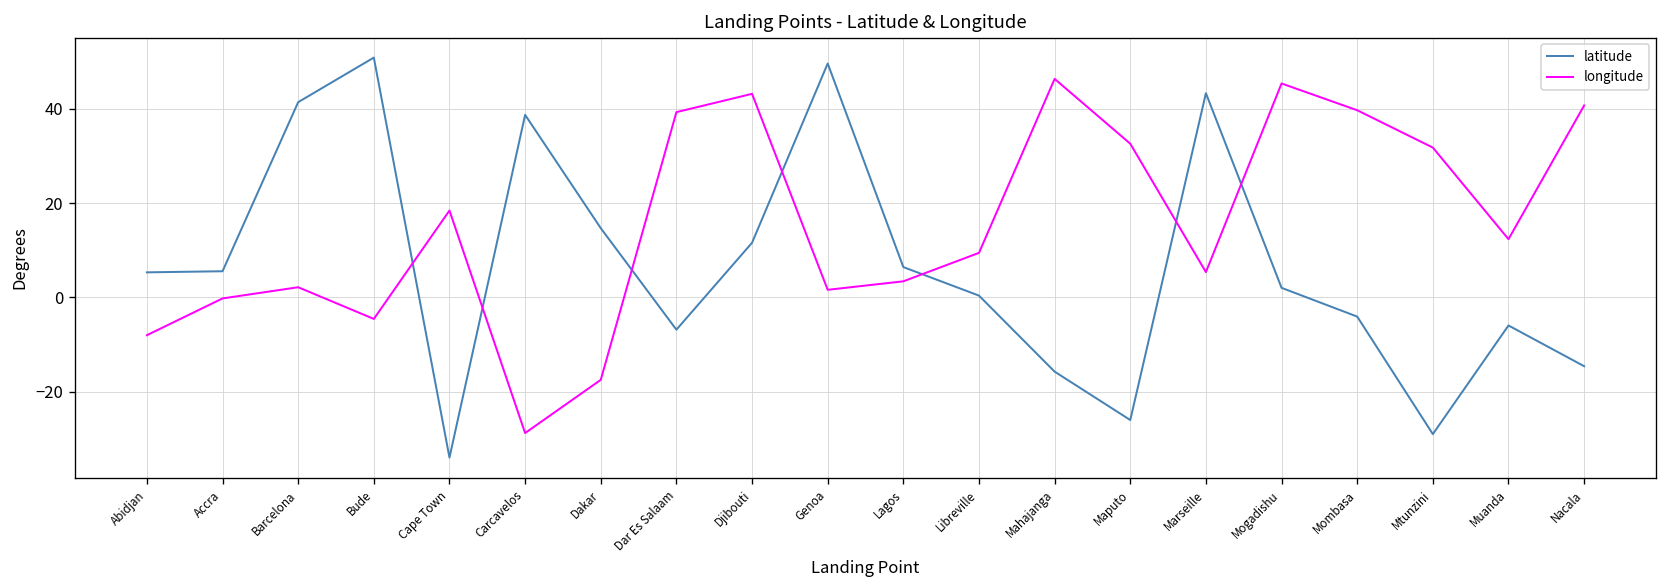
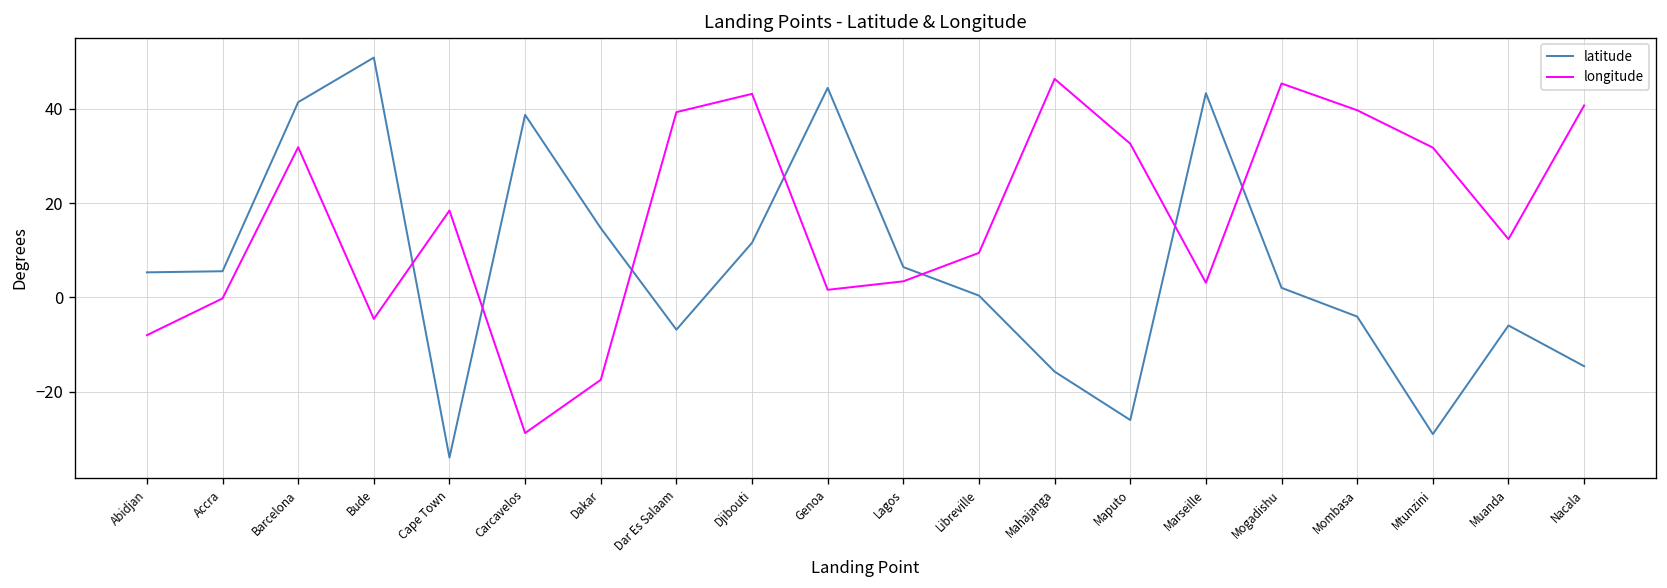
  {
    "latitude": {
      "Abidjan": 5,
      "Accra": 6,
      "Barcelona": 41,
      "Bude": 51,
      "Cape Town": -34,
      "Carcavelos": 39,
      "Dakar": 15,
      "Dar Es Salaam": -7,
      "Djibouti": 12,
-     "Genoa": 50,
+     "Genoa": 44,
      "Lagos": 6,
      "Libreville": 0,
      "Mahajanga": -16,
      "Maputo": -26,
      "Marseille": 43,
      "Mogadishu": 2,
      "Mombasa": -4,
      "Mtunzini": -29,
      "Muanda": -6,
      "Nacala": -15
    },
    "longitude": {
      "Abidjan": -8,
      "Accra": 0,
-     "Barcelona": 2,
+     "Barcelona": 32,
      "Bude": -5,
      "Cape Town": 18,
      "Carcavelos": -29,
      "Dakar": -17,
      "Dar Es Salaam": 39,
      "Djibouti": 43,
      "Genoa": 2,
      "Lagos": 3,
      "Libreville": 9,
      "Mahajanga": 46,
      "Maputo": 33,
-     "Marseille": 5,
+     "Marseille": 3,
      "Mogadishu": 45,
      "Mombasa": 40,
      "Mtunzini": 32,
      "Muanda": 12,
      "Nacala": 41
    }
  }
